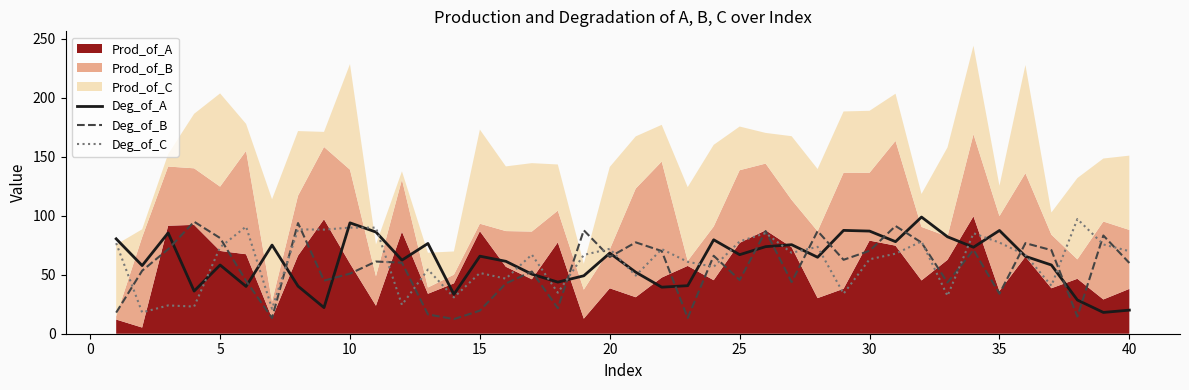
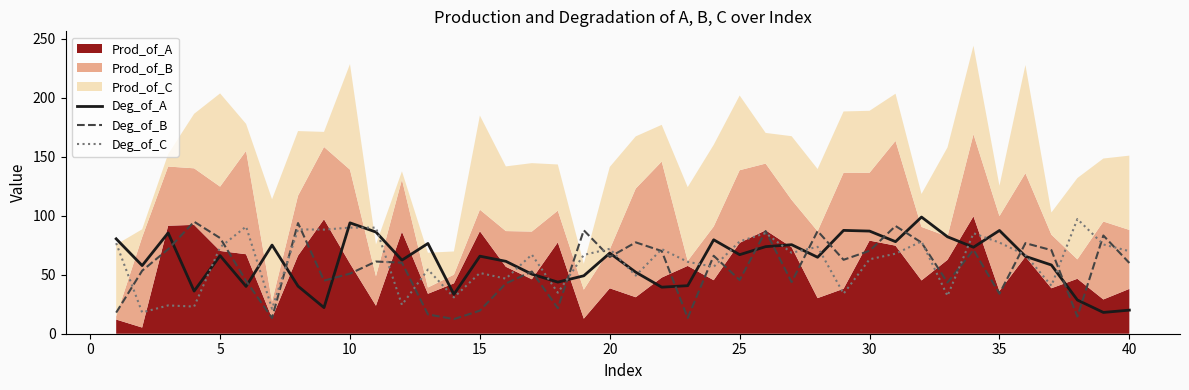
  {
    "Deg_of_A": {
-     "5": 58,
+     "5": 66,
      "10": 94,
      "15": 66,
      "20": 68,
      "25": 67,
      "30": 87,
      "35": 88,
      "40": 20
    },
    "Prod_of_A": {
      "5": 70,
      "10": 60,
      "15": 87,
      "20": 39,
      "30": 79,
      "35": 36,
      "40": 38
    },
    "Deg_of_B": {
      "5": 81,
      "10": 51,
      "15": 20,
      "20": 65,
      "25": 46,
      "30": 70,
      "35": 34,
      "40": 60
    },
    "Prod_of_B": {
      "5": 55,
      "10": 80,
-     "15": 6,
+     "15": 18,
      "25": 62,
      "30": 58,
      "35": 63,
      "40": 50
    },
    "Deg_of_C": {
      "5": 73,
      "10": 90,
      "15": 52,
      "30": 63,
      "35": 77,
      "40": 70
    },
    "Prod_of_C": {
      "5": 79,
      "10": 90,
      "15": 80,
      "20": 70,
-     "25": 37,
+     "25": 63,
      "30": 53,
      "35": 26,
      "40": 63
    }
  }
